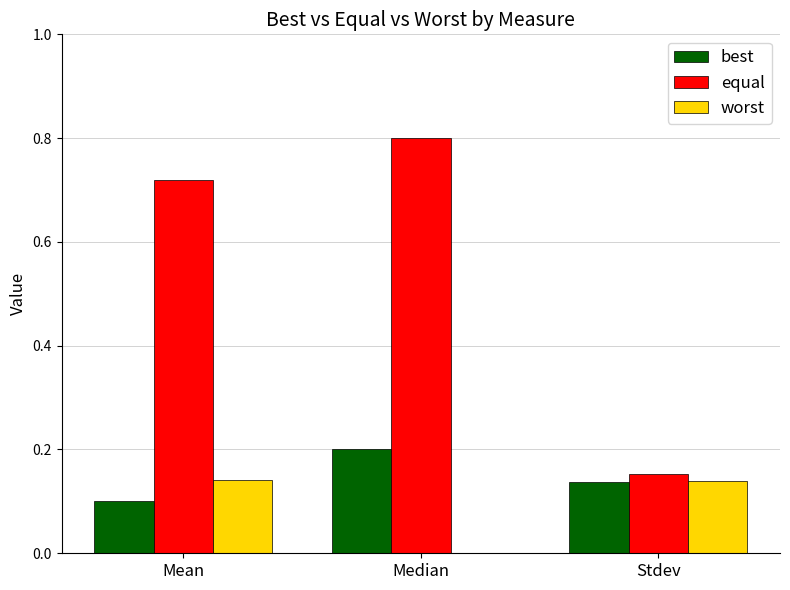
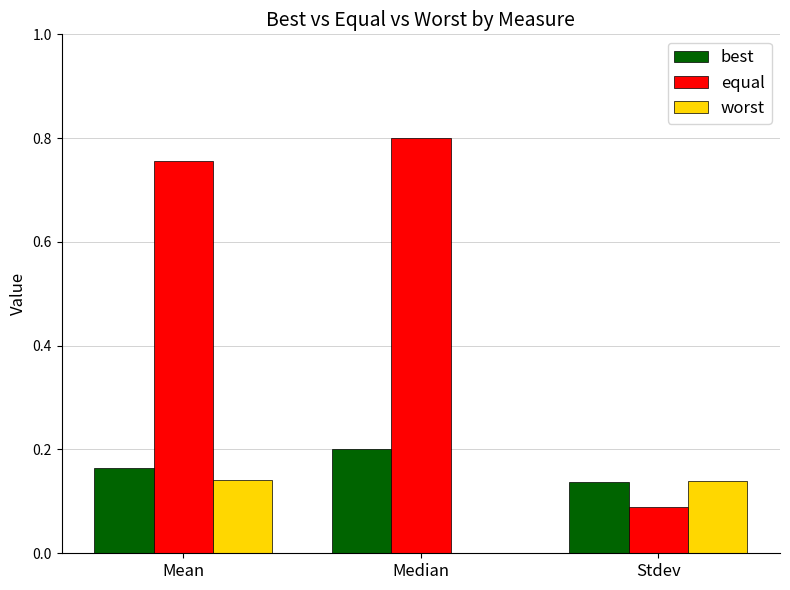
  {
    "best": {
-     "Mean": 0.10,
+     "Mean": 0.16,
      "Median": 0.20,
      "Stdev": 0.14
    },
    "equal": {
-     "Mean": 0.72,
+     "Mean": 0.76,
      "Median": 0.80,
-     "Stdev": 0.15
+     "Stdev": 0.09
    },
    "worst": {
      "Mean": 0.14,
      "Median": 0.00,
      "Stdev": 0.14
    }
  }
